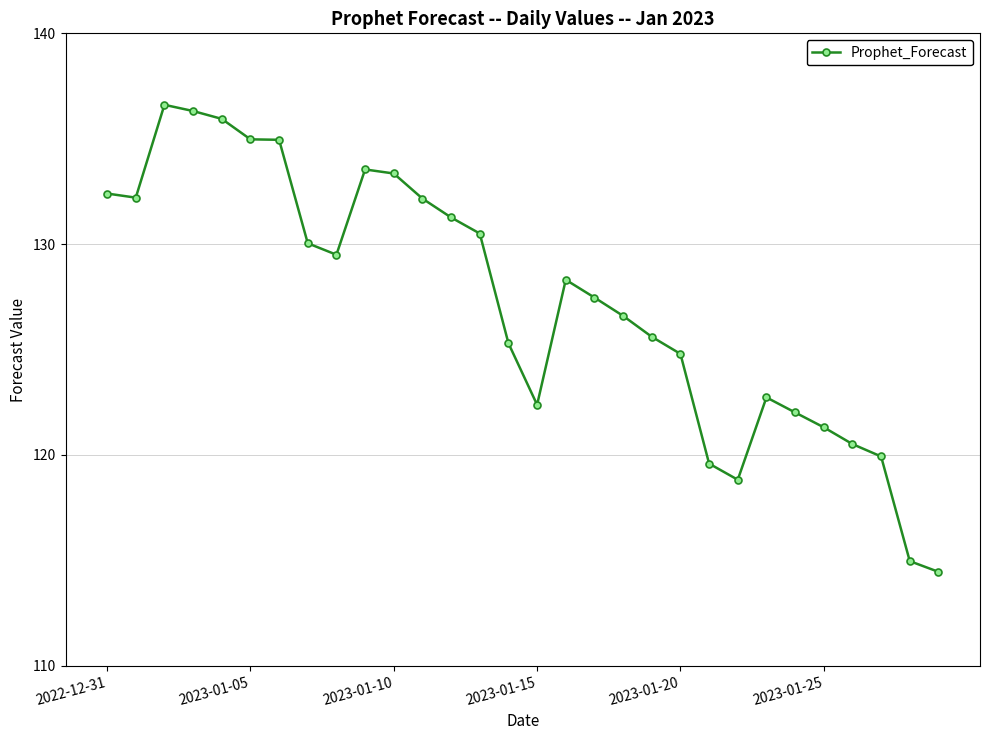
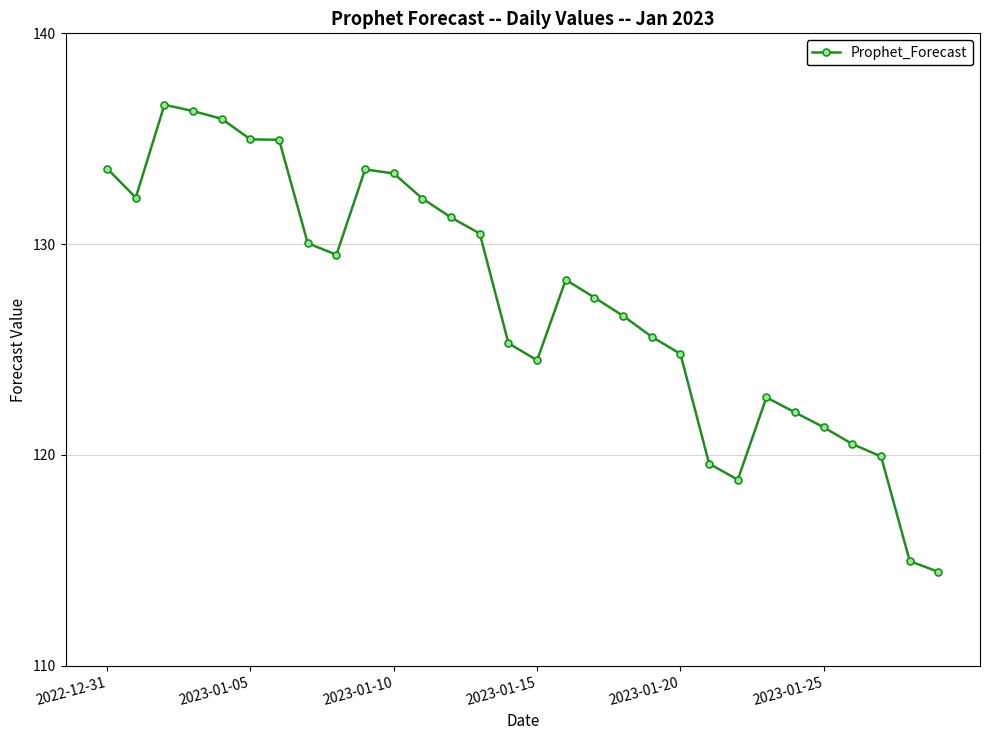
  {
-   "2022-12-31": 132.4,
+   "2022-12-31": 133.6,
    "2023-01-05": 135.0,
    "2023-01-10": 133.4,
-   "2023-01-15": 122.4,
+   "2023-01-15": 124.5,
    "2023-01-20": 124.8,
    "2023-01-25": 121.3
  }
